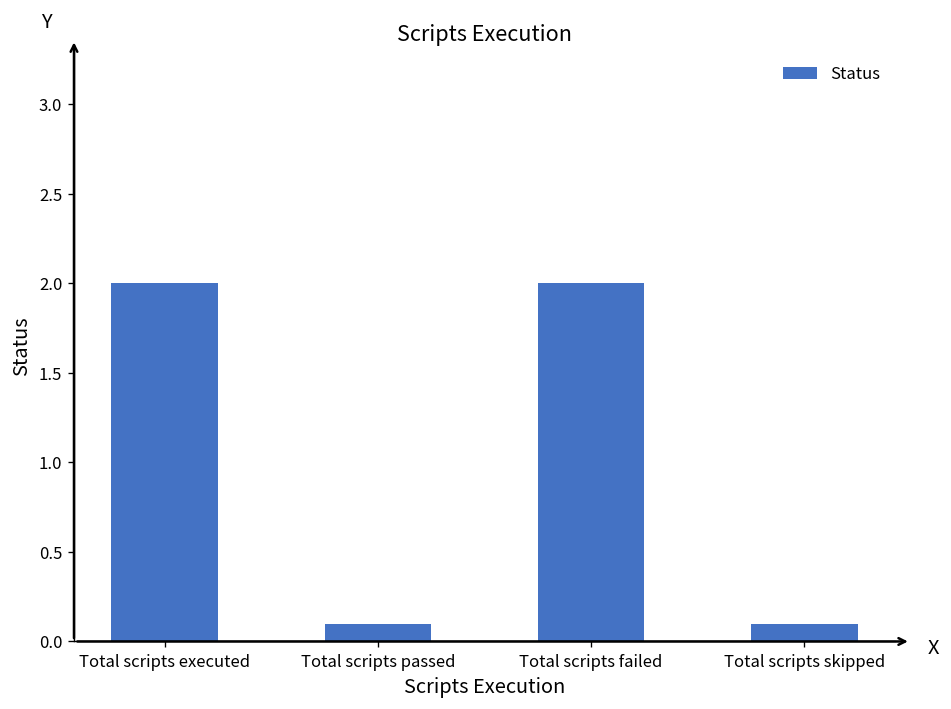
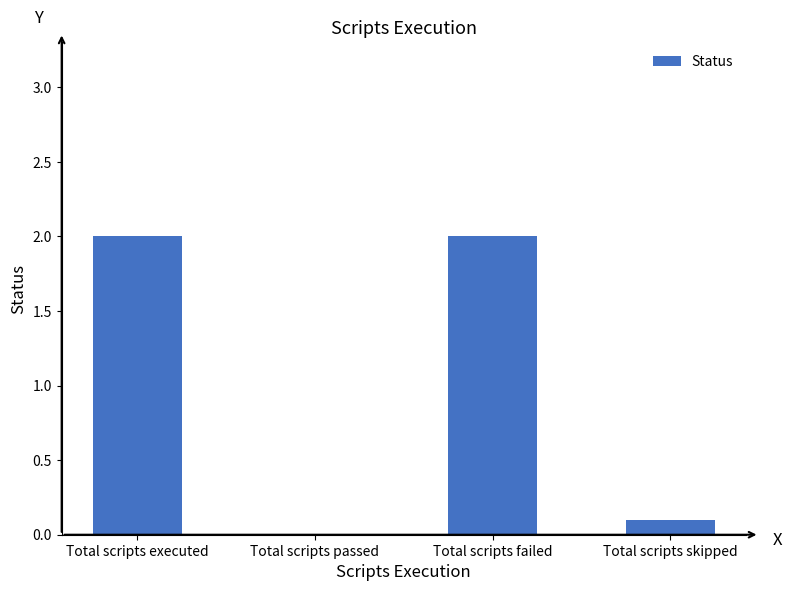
  {
    "Total scripts executed": 2.0,
-   "Total scripts passed": 0.1,
+   "Total scripts passed": 0.0,
    "Total scripts failed": 2.0,
    "Total scripts skipped": 0.1
  }
